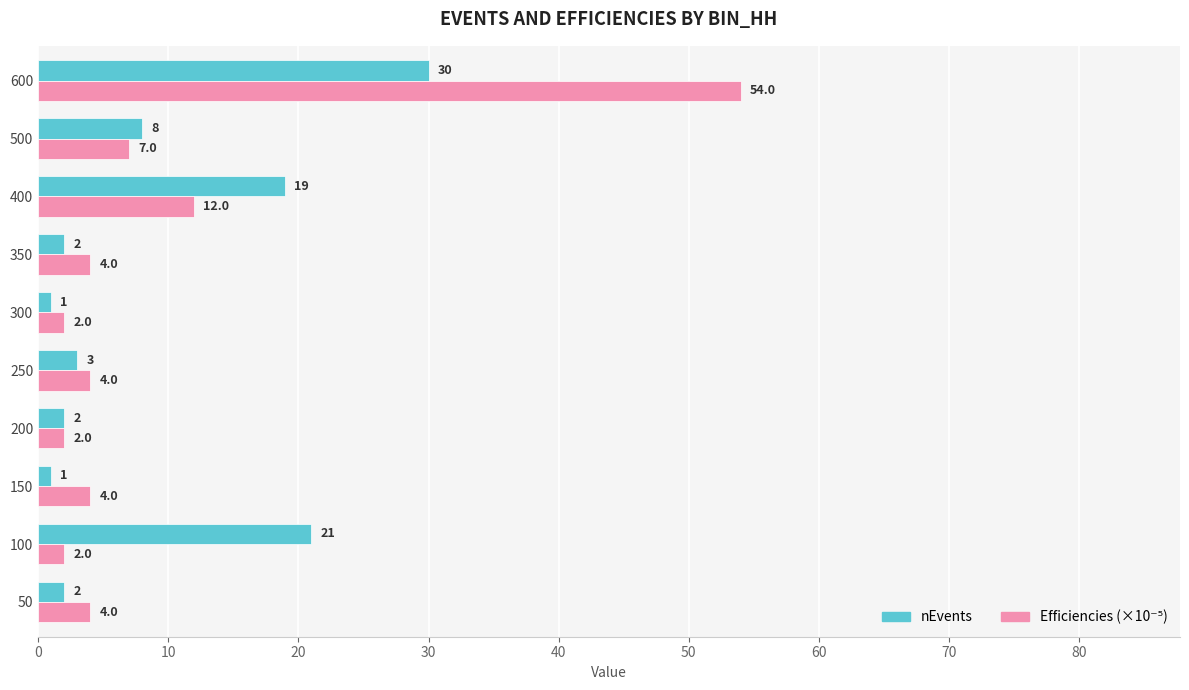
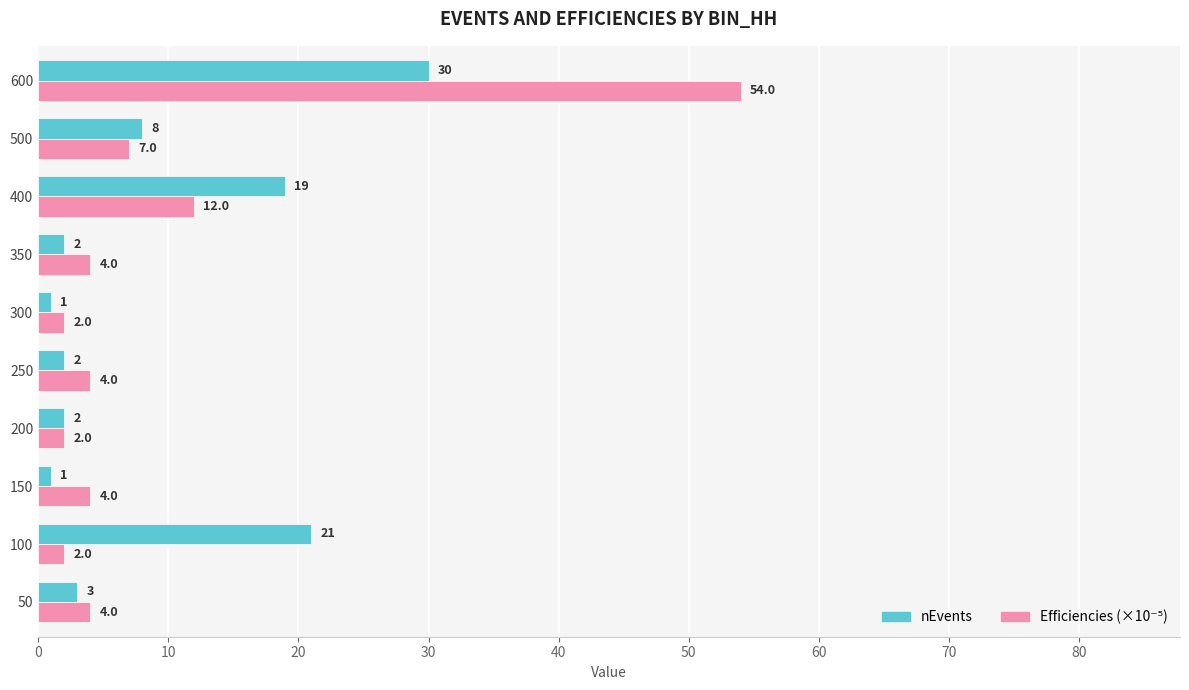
  {
    "nEvents": {
      "600": 30,
      "500": 8,
      "400": 19,
      "350": 2,
      "300": 1,
-     "250": 3,
+     "250": 2,
      "200": 2,
      "150": 1,
      "100": 21,
-     "50": 2
+     "50": 3
    },
    "Efficiencies (×10⁻⁵)": {
      "600": 54.0,
      "500": 7.0,
      "400": 12.0,
      "350": 4.0,
      "300": 2.0,
      "250": 4.0,
      "200": 2.0,
      "150": 4.0,
      "100": 2.0,
      "50": 4.0
    }
  }
